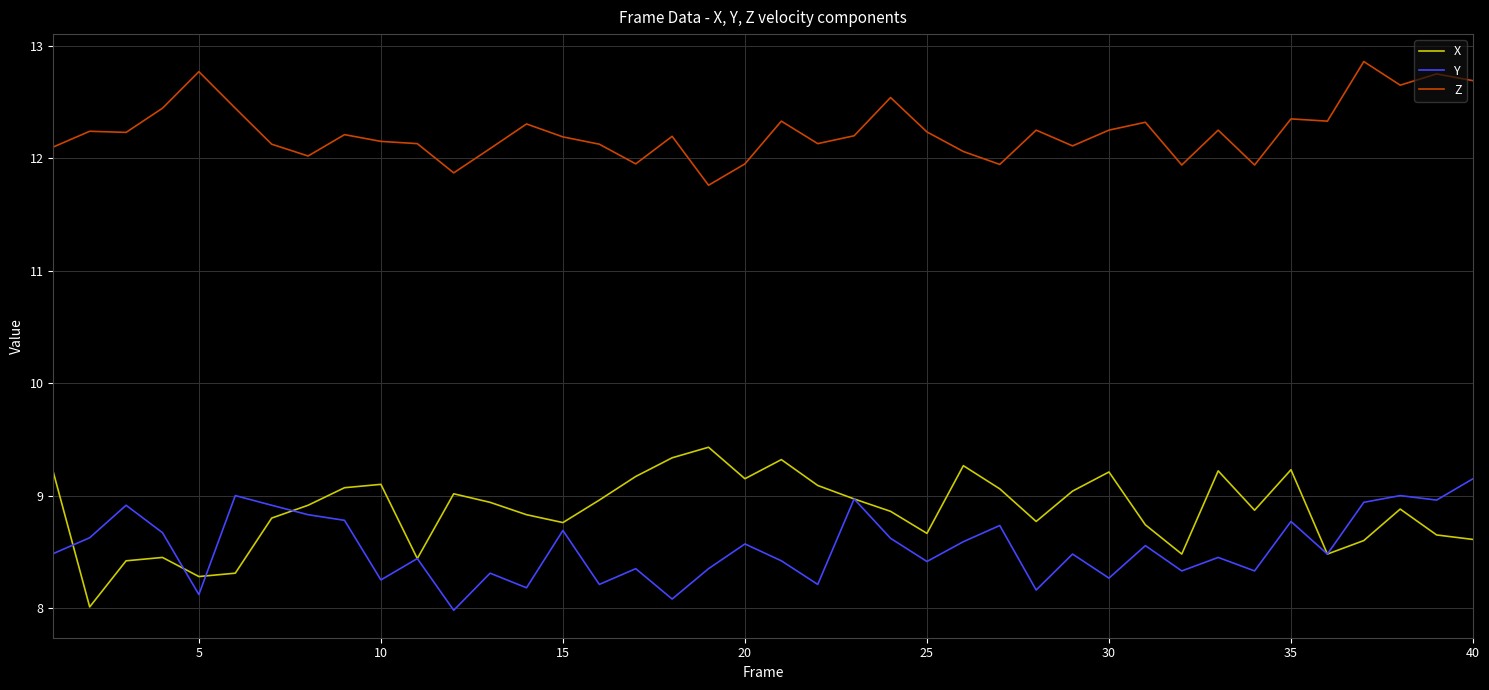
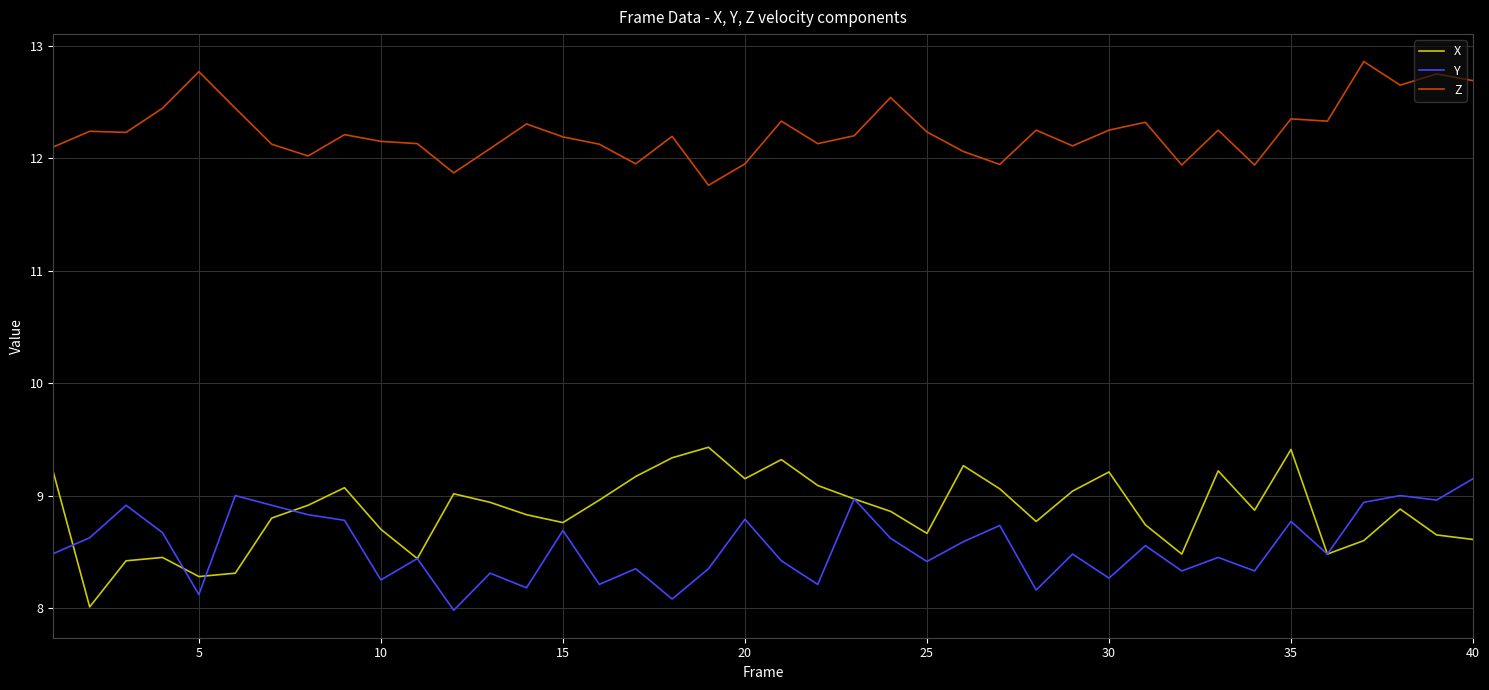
  {
    "X": {
      "5": 8.28,
-     "10": 9.1,
+     "10": 8.7,
      "15": 8.76,
      "20": 9.15,
      "25": 8.66,
      "30": 9.21,
-     "35": 9.23,
+     "35": 9.41,
      "40": 8.61
    },
    "Y": {
      "5": 8.12,
      "10": 8.25,
      "15": 8.69,
-     "20": 8.57,
+     "20": 8.79,
      "25": 8.41,
      "30": 8.27,
      "35": 8.77,
      "40": 9.15
    },
    "Z": {
      "5": 12.77,
      "10": 12.15,
      "15": 12.19,
      "20": 11.95,
      "25": 12.23,
      "30": 12.25,
      "35": 12.35,
      "40": 12.69
    }
  }
